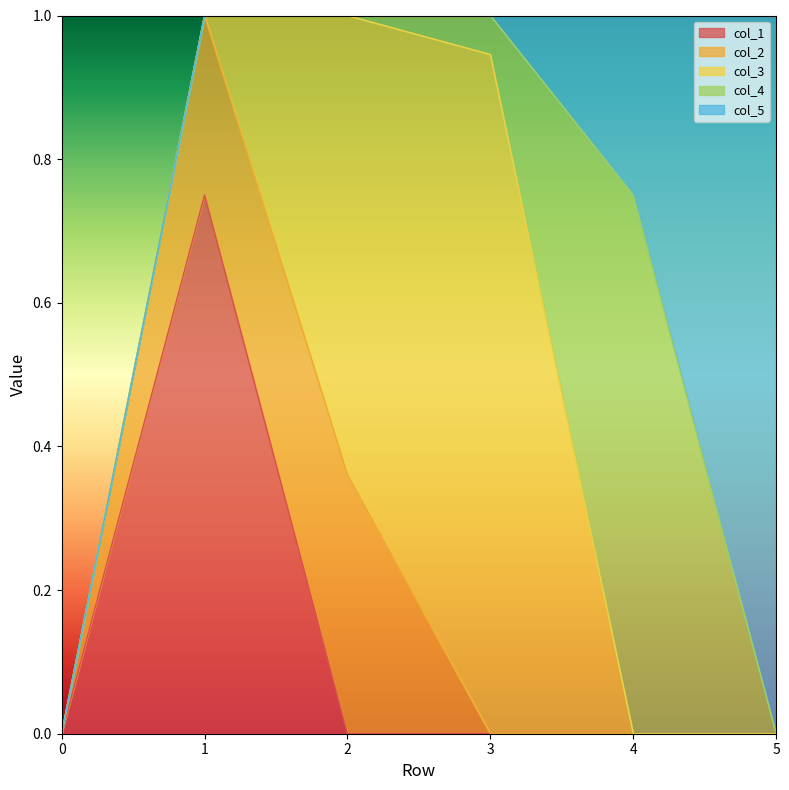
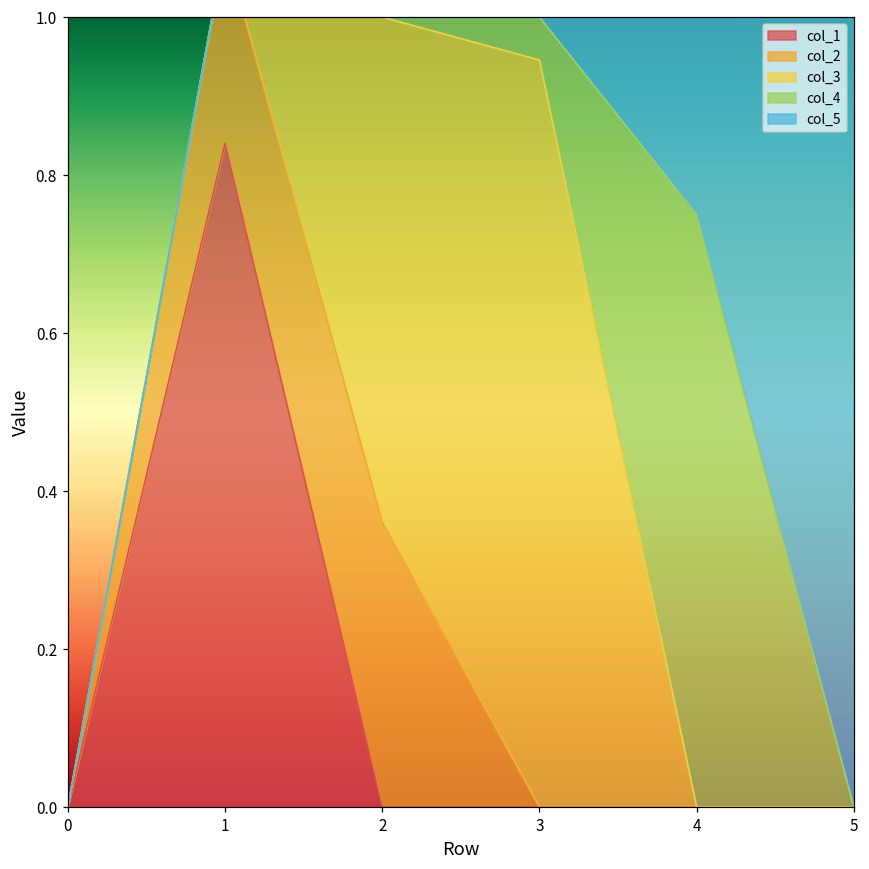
  {
    "col_1": {
-     "1": 0.75,
+     "1": 0.84,
      "2": 0.00
    },
    "col_4": {
      "4": 0.75
    },
    "col_5": {
      "4": 0.25,
      "5": 1.00
    }
  }
